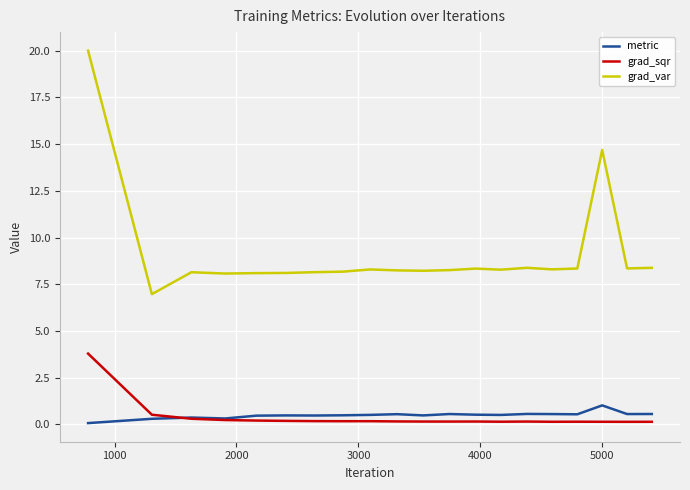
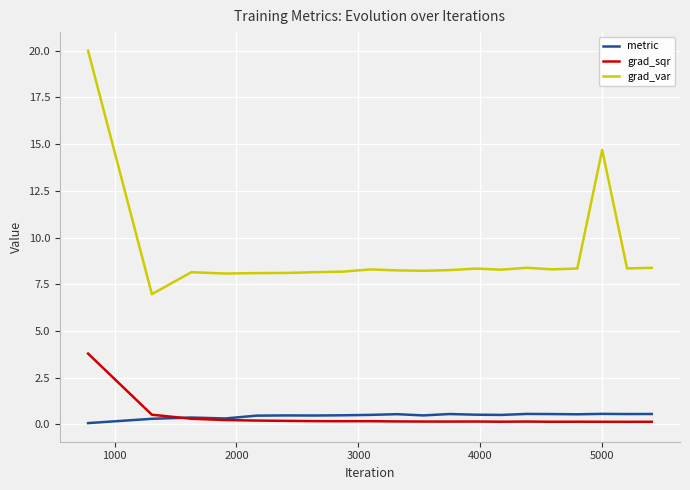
  {
    "metric": {
-     "5000": 1.0
+     "5000": 0.6
    },
    "grad_sqr": {
      "5000": 0.1
    },
    "grad_var": {
      "5000": 14.7
    }
  }
